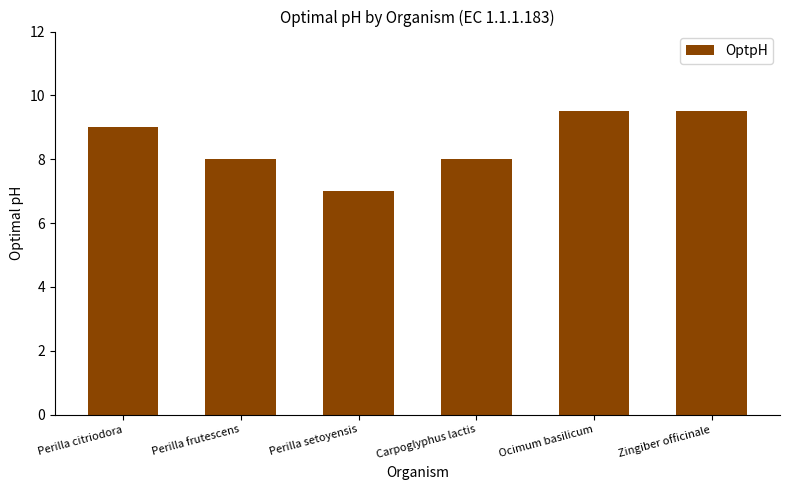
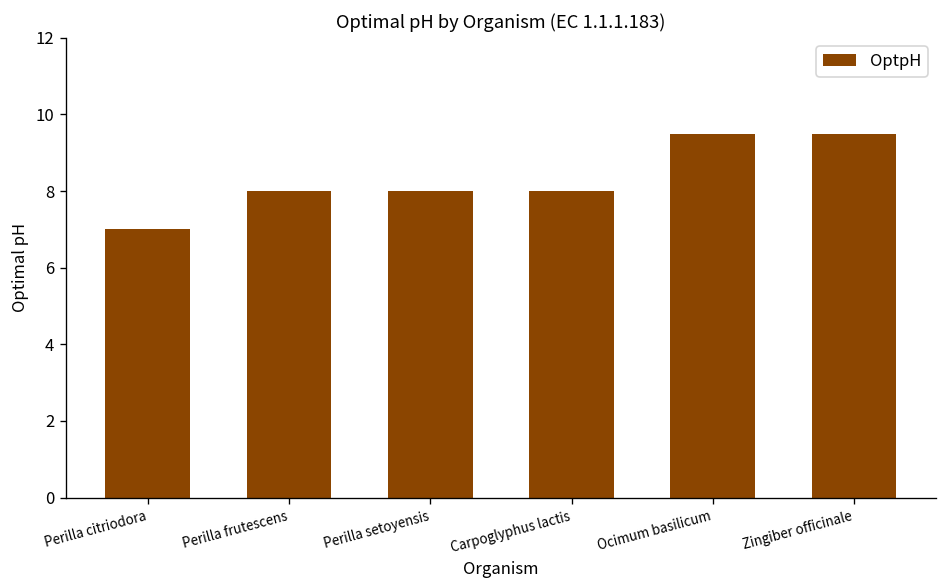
  {
-   "Perilla citriodora": 9,
+   "Perilla citriodora": 7,
    "Perilla frutescens": 8,
-   "Perilla setoyensis": 7,
+   "Perilla setoyensis": 8,
    "Carpoglyphus lactis": 8,
    "Ocimum basilicum": 9.5,
    "Zingiber officinale": 9.5
  }
